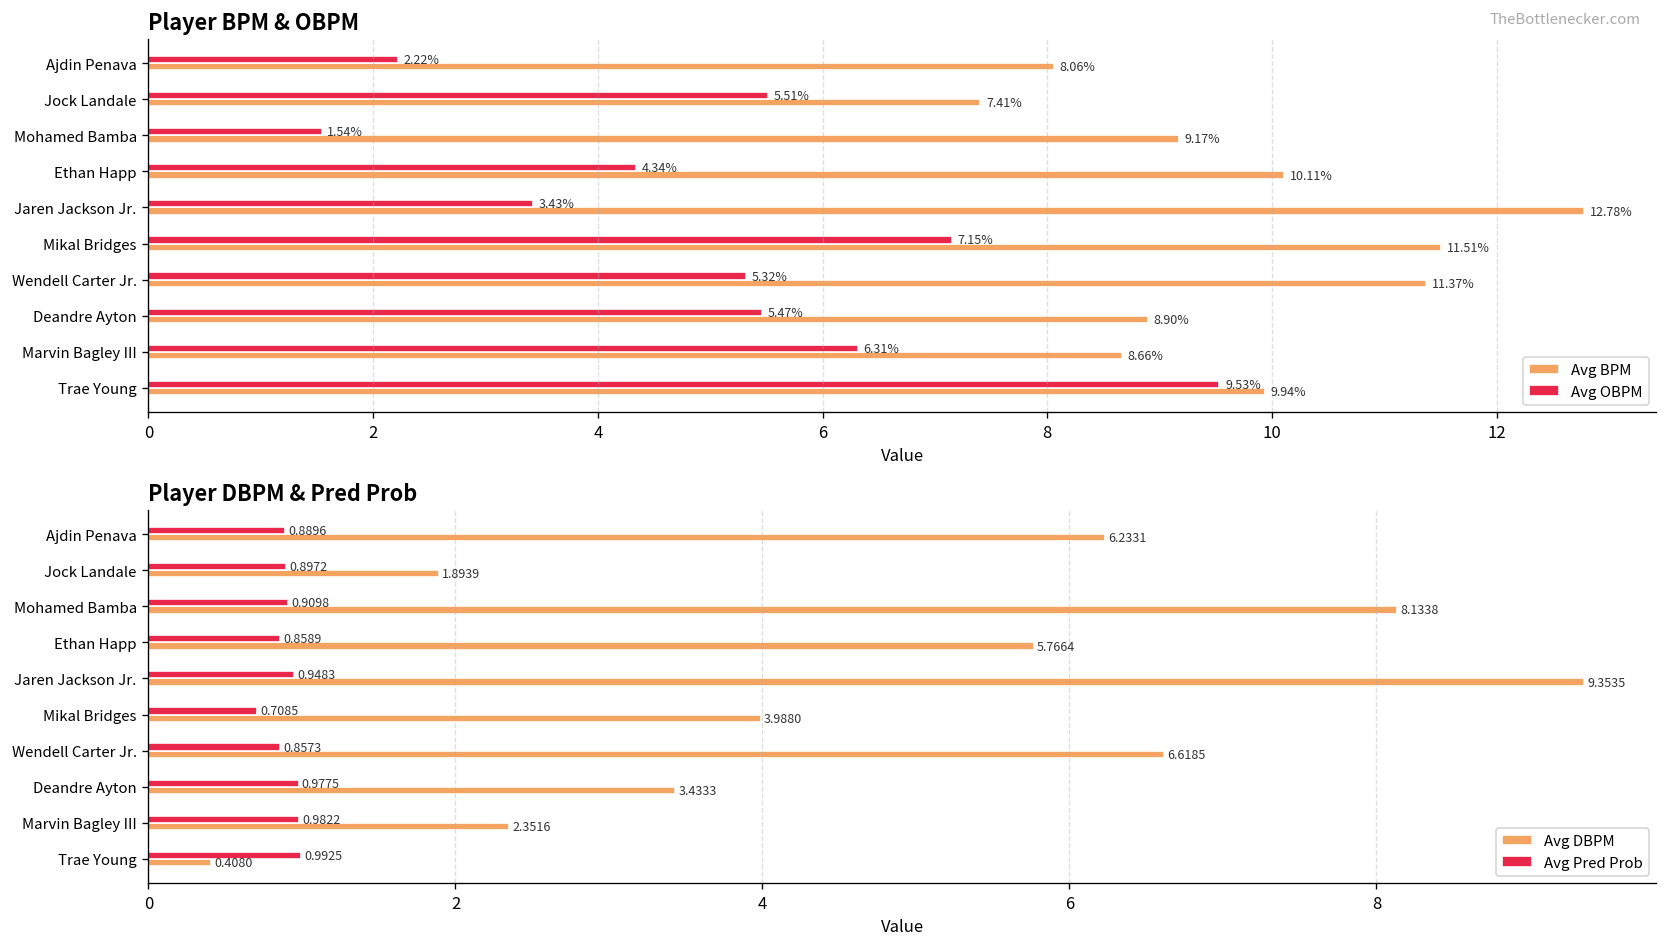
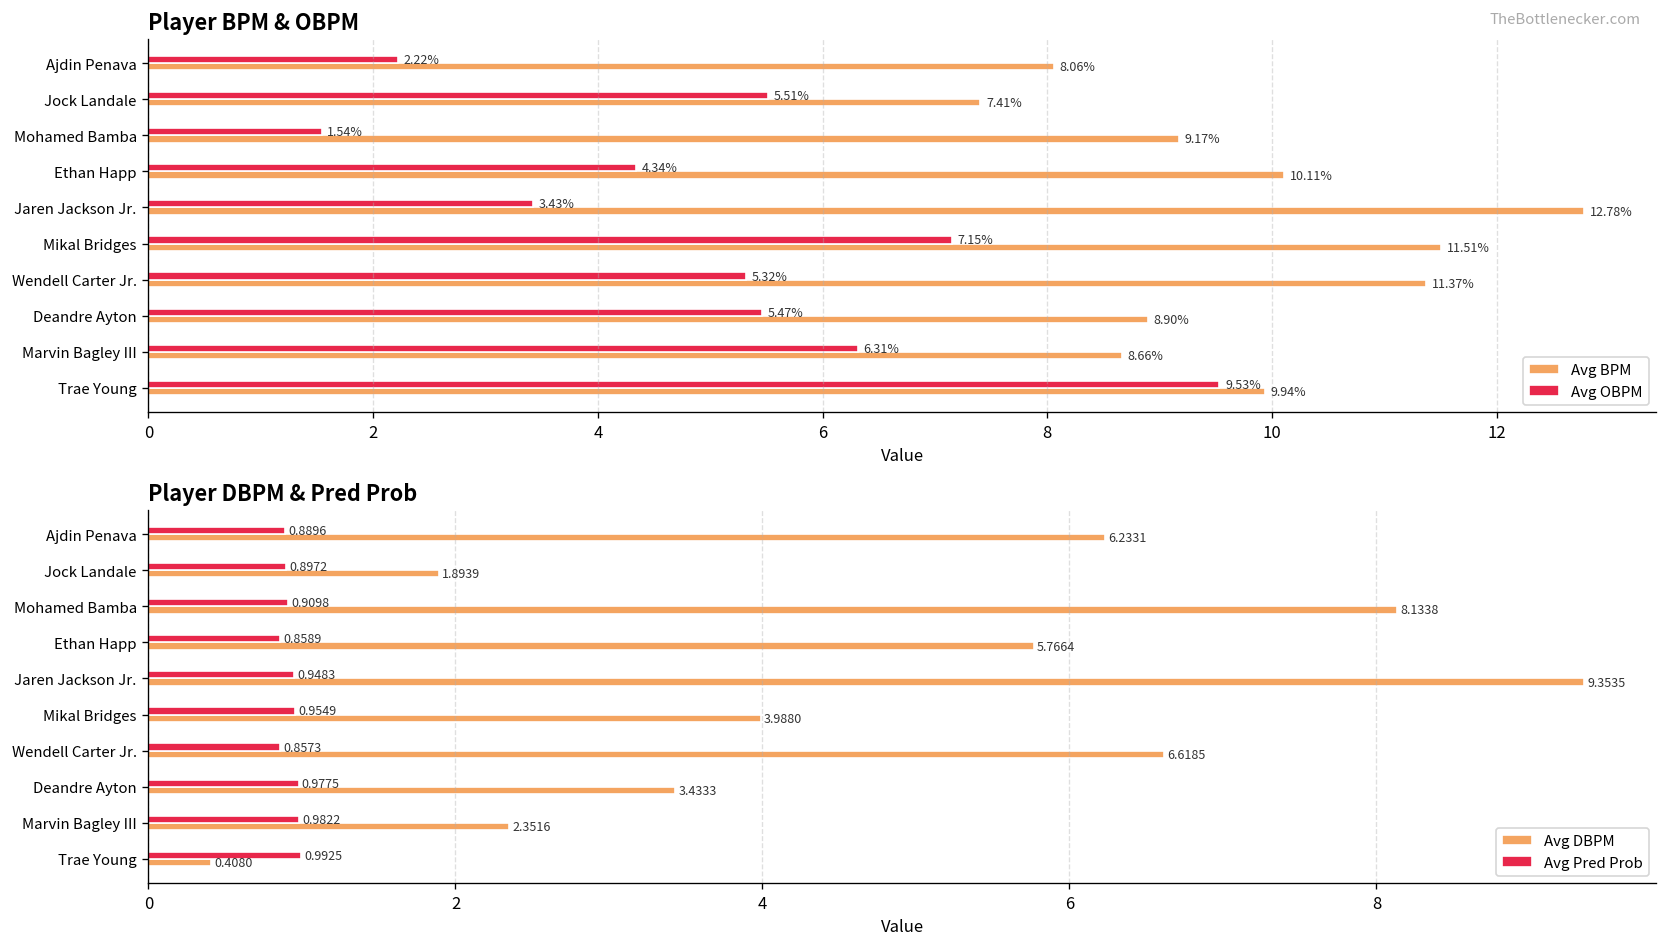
  {
    "Player BPM & OBPM": {
      "Avg BPM": {
        "Ajdin Penava": "8.06%",
        "Jock Landale": "7.41%",
        "Mohamed Bamba": "9.17%",
        "Ethan Happ": "10.11%",
        "Jaren Jackson Jr.": "12.78%",
        "Mikal Bridges": "11.51%",
        "Wendell Carter Jr.": "11.37%",
        "Deandre Ayton": "8.90%",
        "Marvin Bagley III": "8.66%",
        "Trae Young": "9.94%"
      },
      "Avg OBPM": {
        "Ajdin Penava": "2.22%",
        "Jock Landale": "5.51%",
        "Mohamed Bamba": "1.54%",
        "Ethan Happ": "4.34%",
        "Jaren Jackson Jr.": "3.43%",
        "Mikal Bridges": "7.15%",
        "Wendell Carter Jr.": "5.32%",
        "Deandre Ayton": "5.47%",
        "Marvin Bagley III": "6.31%",
        "Trae Young": "9.53%"
      }
    },
    "Player DBPM & Pred Prob": {
      "Avg DBPM": {
        "Ajdin Penava": "6.2331",
        "Jock Landale": "1.8939",
        "Mohamed Bamba": "8.1338",
        "Ethan Happ": "5.7664",
        "Jaren Jackson Jr.": "9.3535",
        "Mikal Bridges": "3.9880",
        "Wendell Carter Jr.": "6.6185",
        "Deandre Ayton": "3.4333",
        "Marvin Bagley III": "2.3516",
        "Trae Young": "0.4080"
      },
      "Avg Pred Prob": {
        "Ajdin Penava": "0.8896",
        "Jock Landale": "0.8972",
        "Mohamed Bamba": "0.9098",
        "Ethan Happ": "0.8589",
        "Jaren Jackson Jr.": "0.9483",
-       "Mikal Bridges": "0.7085",
+       "Mikal Bridges": "0.9549",
        "Wendell Carter Jr.": "0.8573",
        "Deandre Ayton": "0.9775",
        "Marvin Bagley III": "0.9822",
        "Trae Young": "0.9925"
      }
    }
  }
